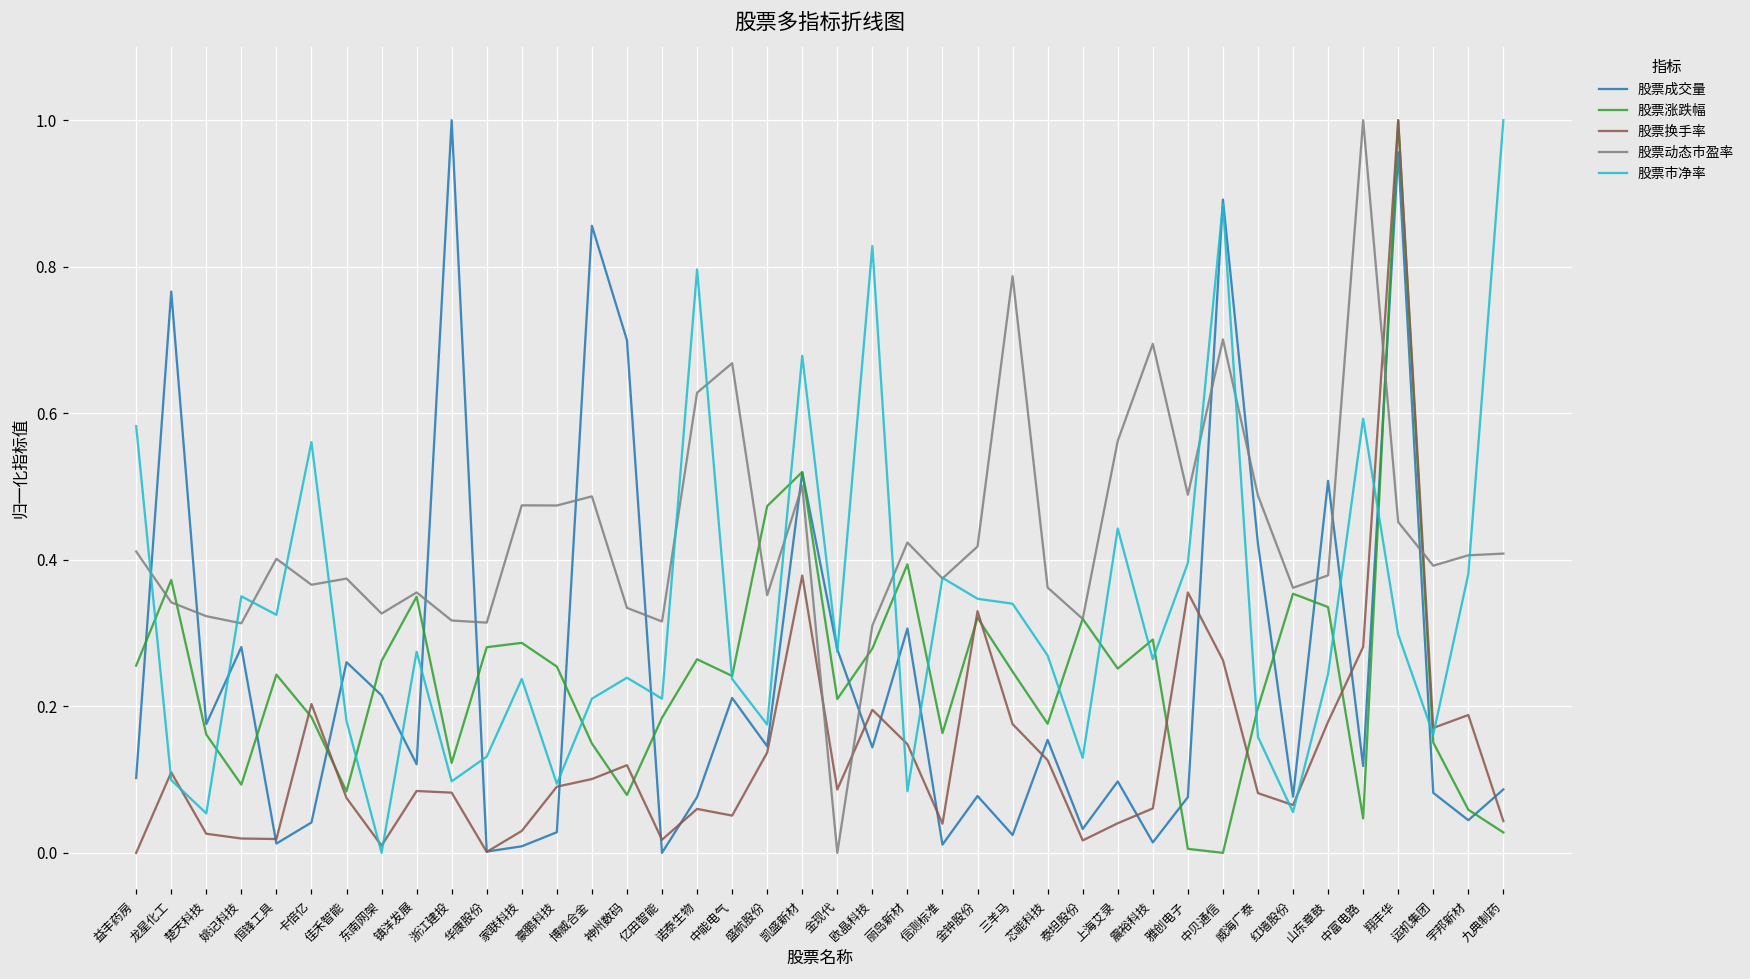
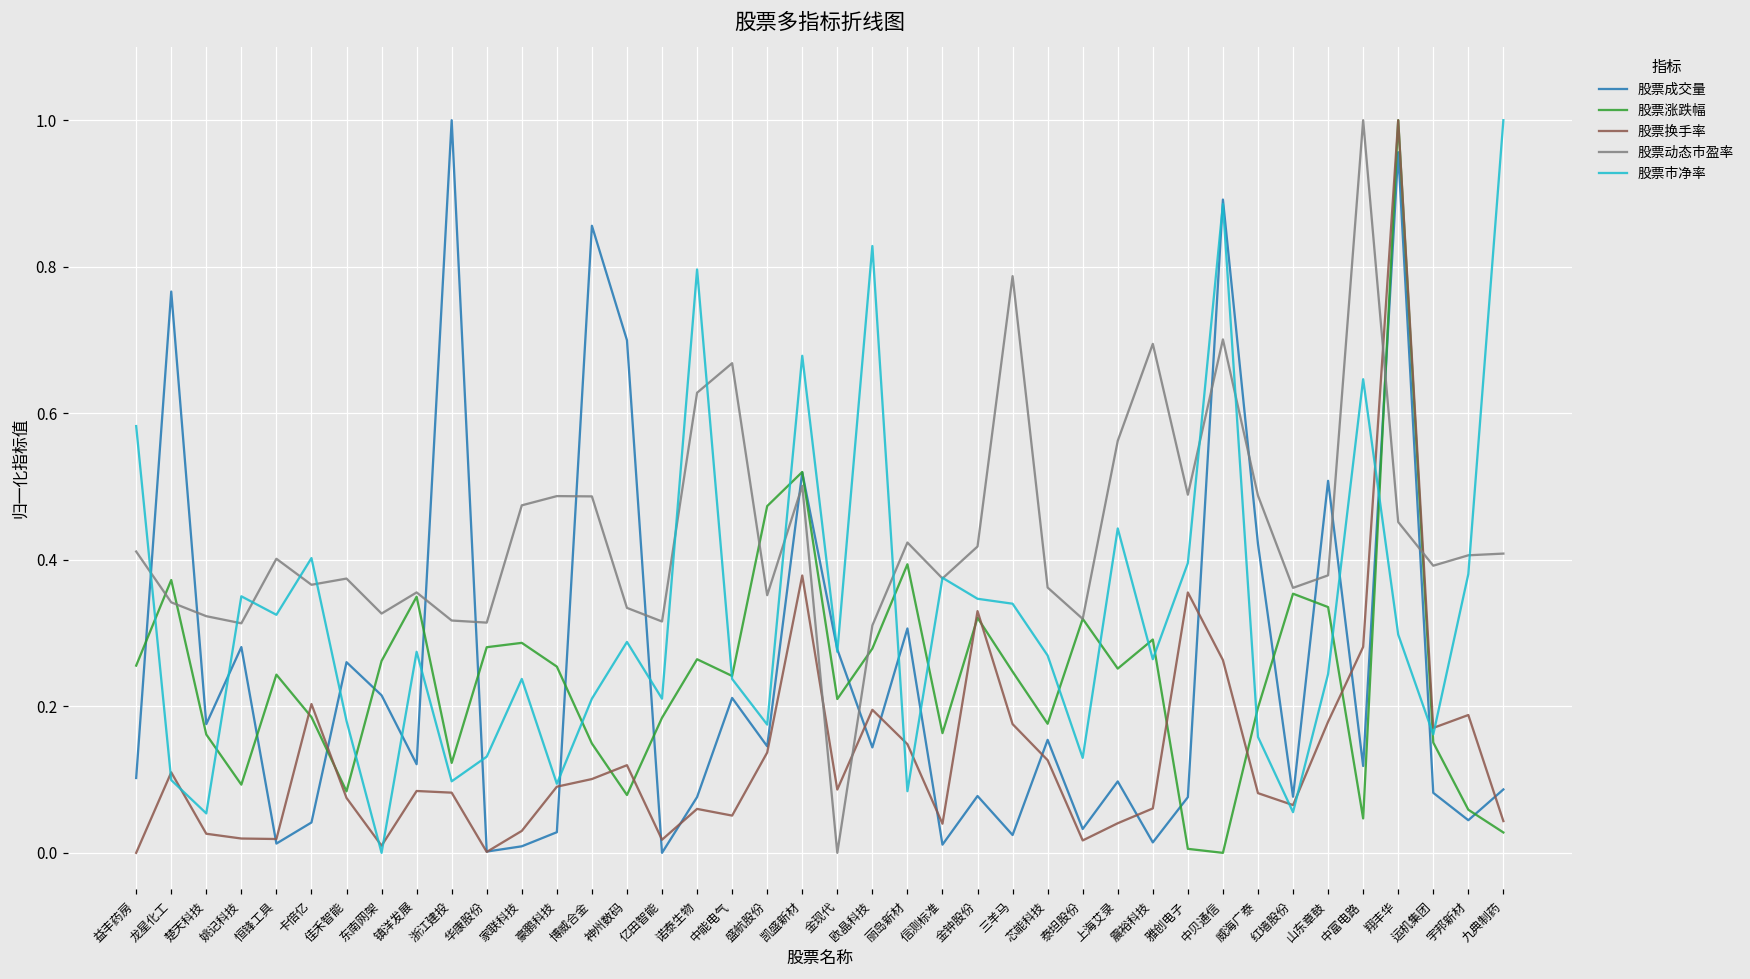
  {
    "股票成交量": {
      "益丰药房": 0.10,
      "龙星化工": 0.77,
      "楚天科技": 0.18,
      "姚记科技": 0.28,
      "恒锋工具": 0.01,
      "卡倍亿": 0.04,
      "佳禾智能": 0.26,
      "东南网架": 0.22,
      "镇洋发展": 0.12,
      "浙江建投": 1.00,
      "家联科技": 0.01,
      "豪鹏科技": 0.03,
      "博威合金": 0.86,
      "神州数码": 0.70,
      "亿田智能": 0.00,
      "诺泰生物": 0.08,
      "中能电气": 0.21,
      "盛航股份": 0.15,
      "欧晶科技": 0.14,
      "丽岛新材": 0.31,
      "信测标准": 0.01,
      "金钟股份": 0.08,
      "三羊马": 0.02,
      "芯能科技": 0.15,
      "泰坦股份": 0.03,
      "上海艾录": 0.10,
      "震裕科技": 0.01,
      "雅创电子": 0.08,
      "中贝通信": 0.89,
      "威海广泰": 0.42,
      "红墙股份": 0.08,
      "山东章鼓": 0.51,
      "中富电路": 0.12,
      "翔丰华": 0.96,
      "运机集团": 0.08,
      "宇邦新材": 0.04,
      "九典制药": 0.09
    },
    "股票涨跌幅": {
      "益丰药房": 0.26,
      "龙星化工": 0.37,
      "楚天科技": 0.16,
      "姚记科技": 0.09,
      "恒锋工具": 0.24,
      "卡倍亿": 0.19,
      "佳禾智能": 0.08,
      "东南网架": 0.26,
      "镇洋发展": 0.35,
      "浙江建投": 0.12,
      "华康股份": 0.28,
      "家联科技": 0.29,
      "豪鹏科技": 0.25,
      "博威合金": 0.15,
      "神州数码": 0.08,
      "亿田智能": 0.18,
      "诺泰生物": 0.26,
      "中能电气": 0.24,
      "盛航股份": 0.47,
      "金现代": 0.21,
      "欧晶科技": 0.28,
      "丽岛新材": 0.39,
      "信测标准": 0.16,
      "金钟股份": 0.32,
      "三羊马": 0.25,
      "芯能科技": 0.18,
      "上海艾录": 0.25,
      "震裕科技": 0.29,
      "雅创电子": 0.01,
      "中贝通信": 0.00,
      "威海广泰": 0.20,
      "红墙股份": 0.35,
      "山东章鼓": 0.34,
      "中富电路": 0.05,
      "运机集团": 0.15,
      "宇邦新材": 0.06,
      "九典制药": 0.03
    },
    "股票换手率": {
      "益丰药房": 0.00,
      "龙星化工": 0.11,
      "楚天科技": 0.03,
      "姚记科技": 0.02,
      "恒锋工具": 0.02,
      "卡倍亿": 0.20,
      "佳禾智能": 0.07,
      "东南网架": 0.01,
      "镇洋发展": 0.08,
      "浙江建投": 0.08,
      "家联科技": 0.03,
      "豪鹏科技": 0.09,
      "博威合金": 0.10,
      "神州数码": 0.12,
      "亿田智能": 0.02,
      "诺泰生物": 0.06,
      "中能电气": 0.05,
      "盛航股份": 0.14,
      "凯盛新材": 0.38,
      "金现代": 0.09,
      "欧晶科技": 0.20,
      "丽岛新材": 0.15,
      "信测标准": 0.04,
      "金钟股份": 0.33,
      "三羊马": 0.18,
      "芯能科技": 0.13,
      "泰坦股份": 0.02,
      "上海艾录": 0.04,
      "震裕科技": 0.06,
      "雅创电子": 0.36,
      "中贝通信": 0.26,
      "威海广泰": 0.08,
      "红墙股份": 0.07,
      "山东章鼓": 0.18,
      "中富电路": 0.28,
      "运机集团": 0.17,
      "宇邦新材": 0.19,
      "九典制药": 0.04
    },
    "股票动态市盈率": {
      "益丰药房": 0.41,
      "龙星化工": 0.34,
      "楚天科技": 0.32,
      "姚记科技": 0.31,
      "恒锋工具": 0.40,
      "卡倍亿": 0.37,
      "佳禾智能": 0.37,
      "东南网架": 0.33,
      "镇洋发展": 0.36,
      "浙江建投": 0.32,
      "华康股份": 0.31,
      "家联科技": 0.47,
-     "豪鹏科技": 0.47,
+     "豪鹏科技": 0.49,
      "博威合金": 0.49,
      "神州数码": 0.33,
      "亿田智能": 0.32,
      "诺泰生物": 0.63,
      "中能电气": 0.67,
      "盛航股份": 0.35,
      "凯盛新材": 0.50,
      "金现代": 0.00,
      "欧晶科技": 0.31,
      "丽岛新材": 0.42,
      "金钟股份": 0.42,
      "三羊马": 0.79,
      "芯能科技": 0.36,
      "上海艾录": 0.56,
      "震裕科技": 0.69,
      "雅创电子": 0.49,
      "中贝通信": 0.70,
      "威海广泰": 0.49,
      "红墙股份": 0.36,
      "山东章鼓": 0.38,
      "中富电路": 1.00,
      "翔丰华": 0.45,
      "运机集团": 0.39,
      "宇邦新材": 0.41,
      "九典制药": 0.41
    },
    "股票市净率": {
      "益丰药房": 0.58,
      "龙星化工": 0.10,
      "楚天科技": 0.05,
      "姚记科技": 0.35,
      "恒锋工具": 0.32,
-     "卡倍亿": 0.56,
+     "卡倍亿": 0.40,
      "佳禾智能": 0.18,
      "东南网架": 0.00,
      "镇洋发展": 0.27,
      "浙江建投": 0.10,
      "华康股份": 0.13,
      "家联科技": 0.24,
      "豪鹏科技": 0.09,
      "博威合金": 0.21,
-     "神州数码": 0.24,
+     "神州数码": 0.29,
      "亿田智能": 0.21,
      "诺泰生物": 0.80,
      "中能电气": 0.24,
      "盛航股份": 0.18,
      "凯盛新材": 0.68,
      "欧晶科技": 0.83,
      "丽岛新材": 0.08,
      "金钟股份": 0.35,
      "三羊马": 0.34,
      "芯能科技": 0.27,
      "泰坦股份": 0.13,
      "上海艾录": 0.44,
      "震裕科技": 0.26,
      "雅创电子": 0.40,
      "中贝通信": 0.89,
      "威海广泰": 0.16,
      "红墙股份": 0.06,
      "山东章鼓": 0.24,
-     "中富电路": 0.59,
+     "中富电路": 0.65,
      "翔丰华": 0.30,
      "运机集团": 0.16,
      "宇邦新材": 0.38,
      "九典制药": 1.00
    }
  }
